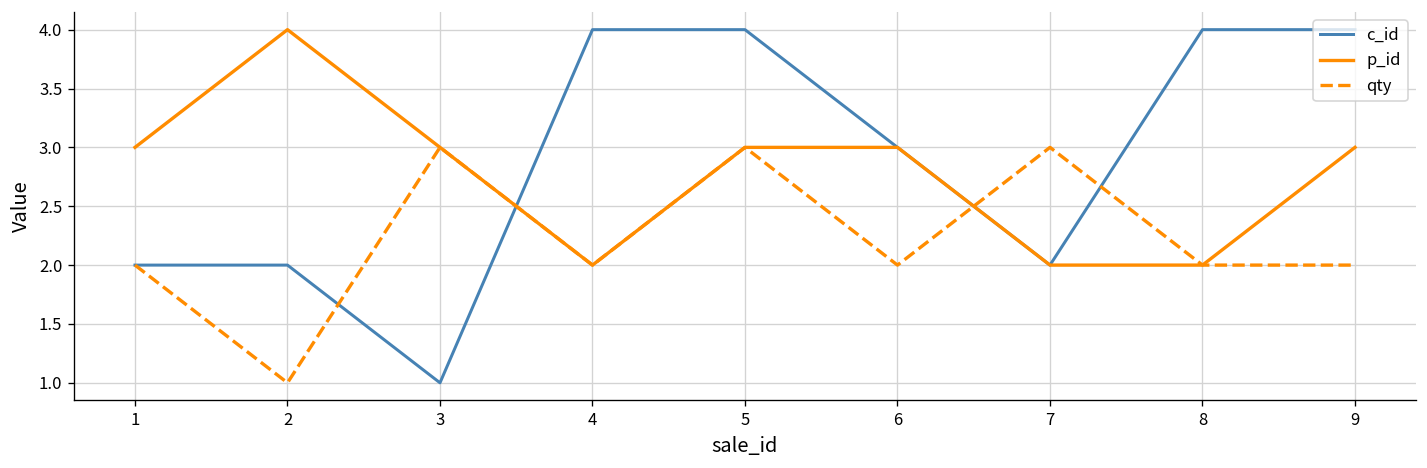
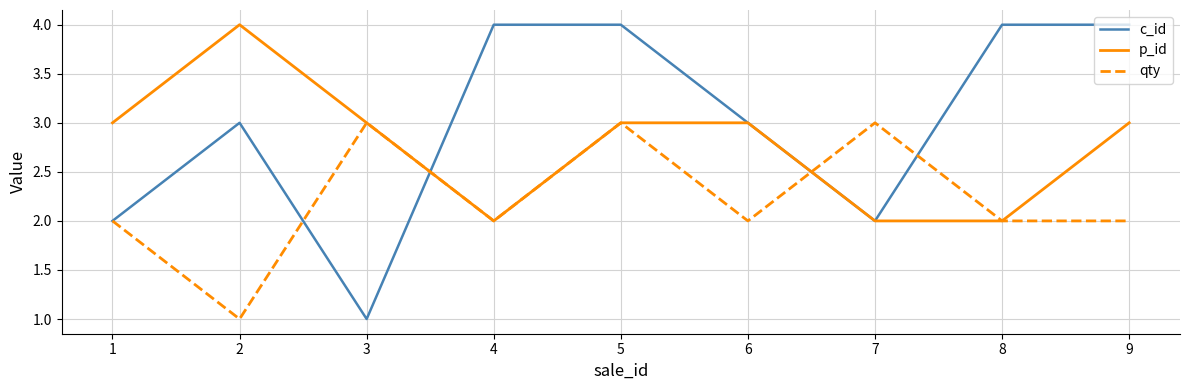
  {
    "c_id": {
-     "2": 2,
+     "2": 3,
      "3": 1,
      "4": 4,
      "5": 4,
      "8": 4
    }
  }
